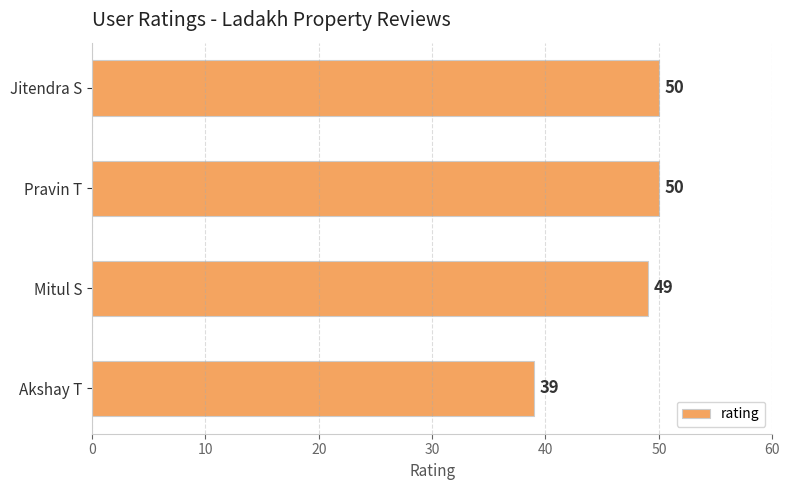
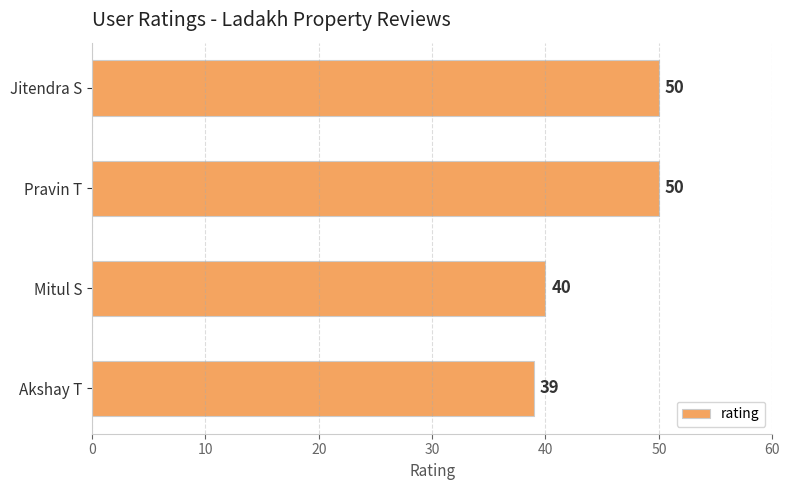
  {
    "Jitendra S": 50,
    "Pravin T": 50,
-   "Mitul S": 49,
+   "Mitul S": 40,
    "Akshay T": 39
  }
